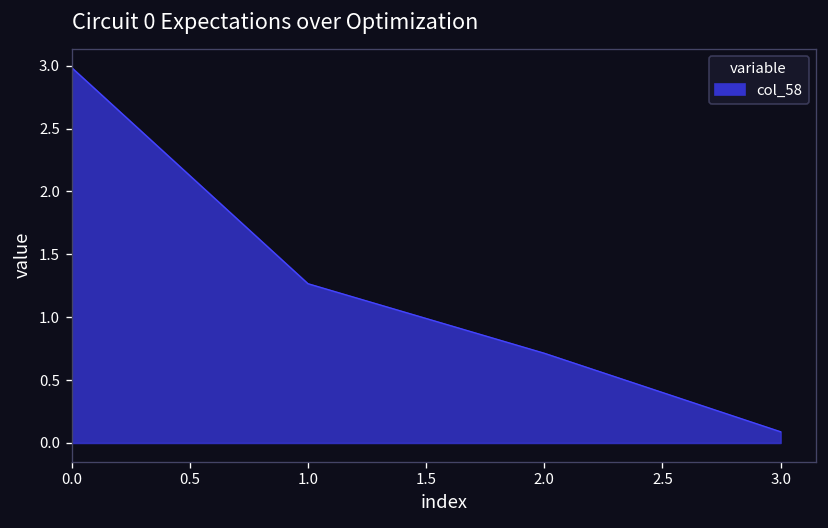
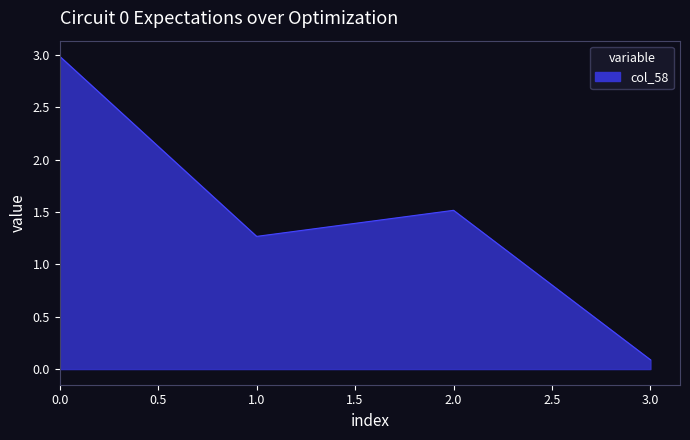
  {
    "0.0": 2.99,
    "1.0": 1.27,
-   "2.0": 0.71,
+   "2.0": 1.52,
    "3.0": 0.09
  }
